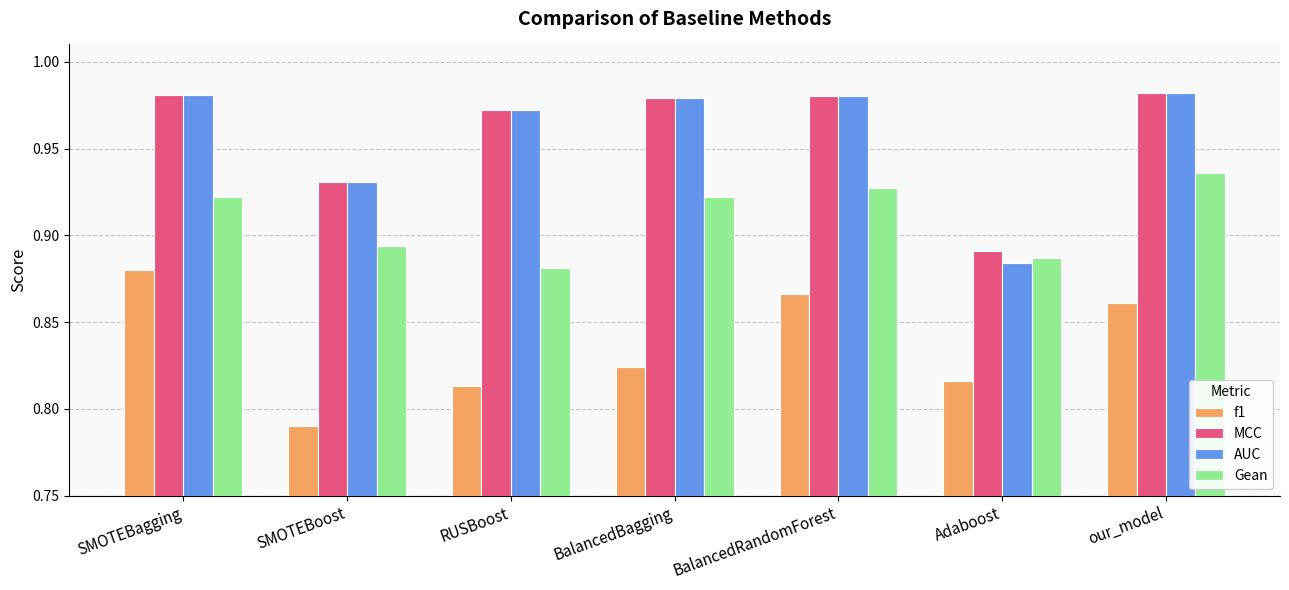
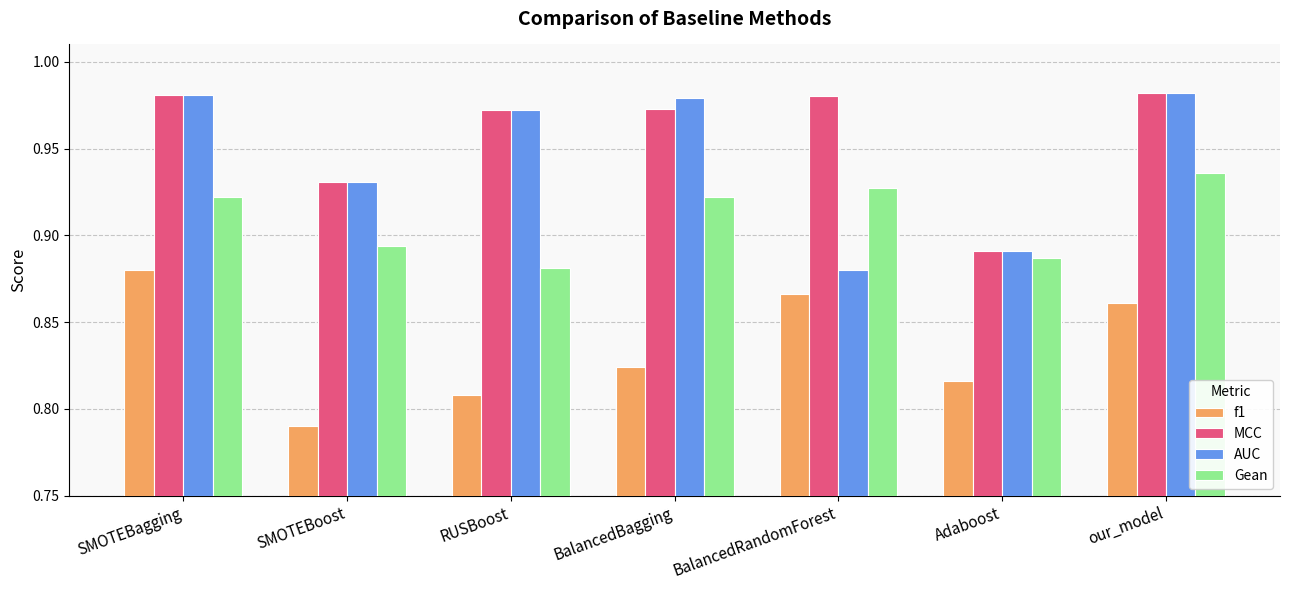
  {
    "f1": {
      "SMOTEBagging": 0.880,
      "SMOTEBoost": 0.790,
-     "RUSBoost": 0.813,
+     "RUSBoost": 0.808,
      "BalancedBagging": 0.824,
      "BalancedRandomForest": 0.866,
      "Adaboost": 0.816,
      "our_model": 0.861
    },
    "MCC": {
      "SMOTEBagging": 0.981,
      "SMOTEBoost": 0.931,
      "RUSBoost": 0.972,
-     "BalancedBagging": 0.979,
+     "BalancedBagging": 0.973,
      "BalancedRandomForest": 0.980,
      "Adaboost": 0.891,
      "our_model": 0.982
    },
    "AUC": {
      "SMOTEBagging": 0.981,
      "SMOTEBoost": 0.931,
      "RUSBoost": 0.972,
      "BalancedBagging": 0.979,
-     "BalancedRandomForest": 0.98,
-     "Adaboost": 0.884,
+     "BalancedRandomForest": 0.88,
+     "Adaboost": 0.891,
      "our_model": 0.982
    },
    "Gean": {
      "SMOTEBagging": 0.922,
      "SMOTEBoost": 0.894,
      "RUSBoost": 0.881,
      "BalancedBagging": 0.922,
      "BalancedRandomForest": 0.927,
      "Adaboost": 0.887,
      "our_model": 0.936
    }
  }
